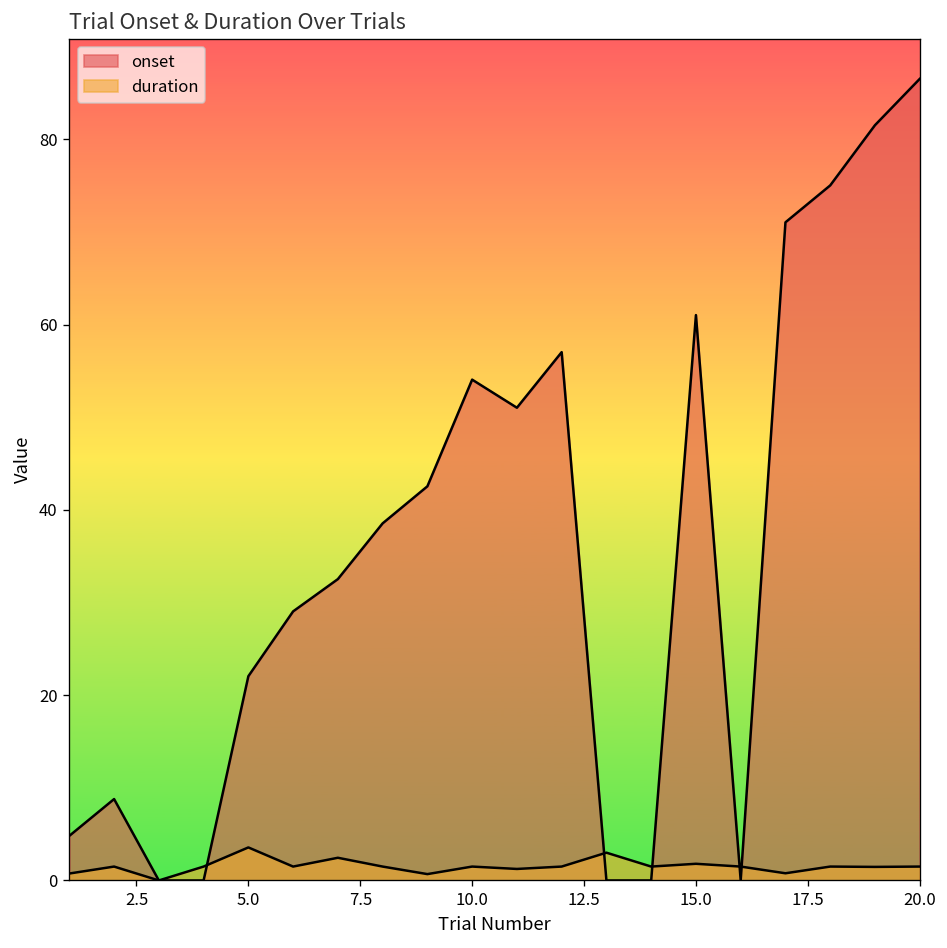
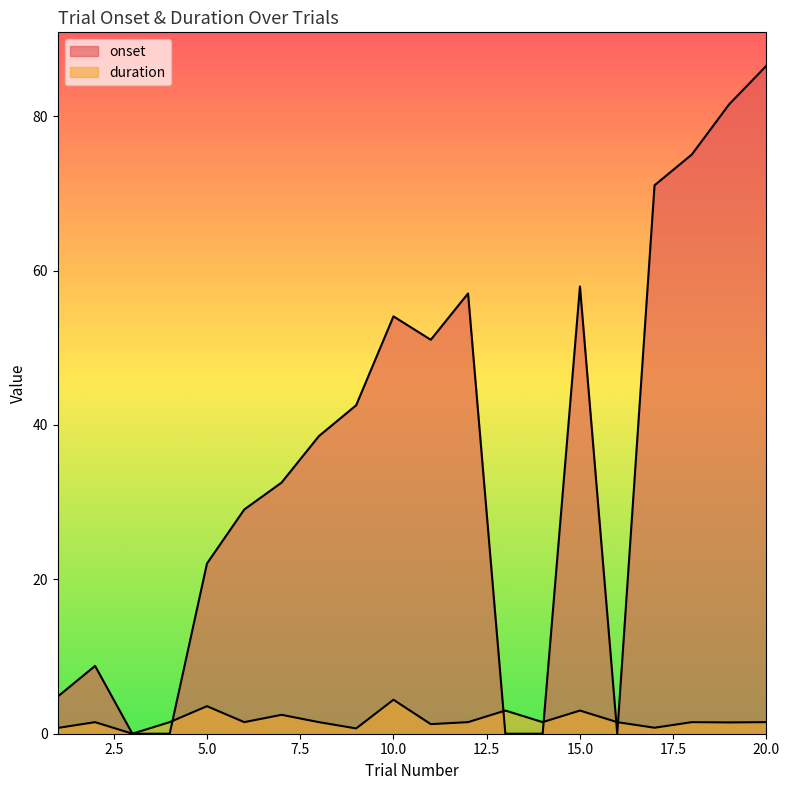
  {
    "onset": {
      "5.0": 22,
      "10.0": 54,
-     "15.0": 61,
+     "15.0": 58,
      "20.0": 87
    },
    "duration": {
      "5.0": 4,
-     "10.0": 2,
-     "15.0": 2,
+     "10.0": 4,
+     "15.0": 3,
      "20.0": 2
    }
  }
